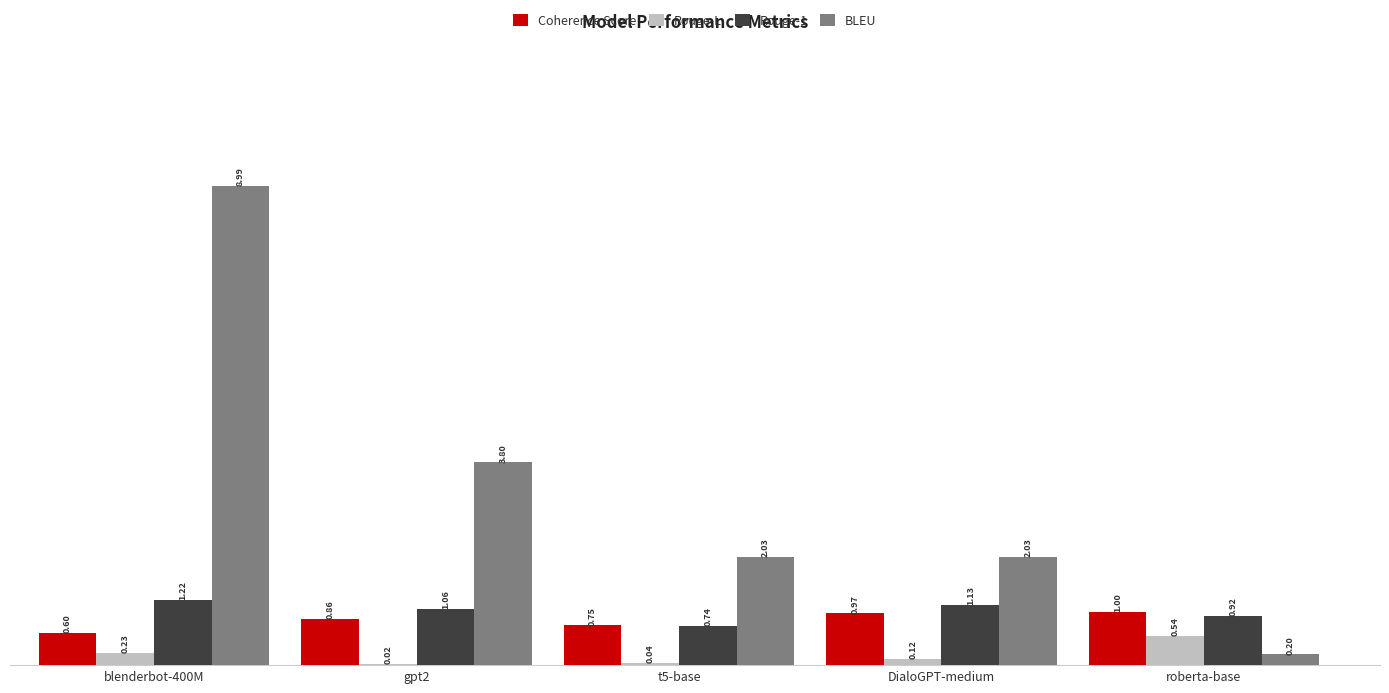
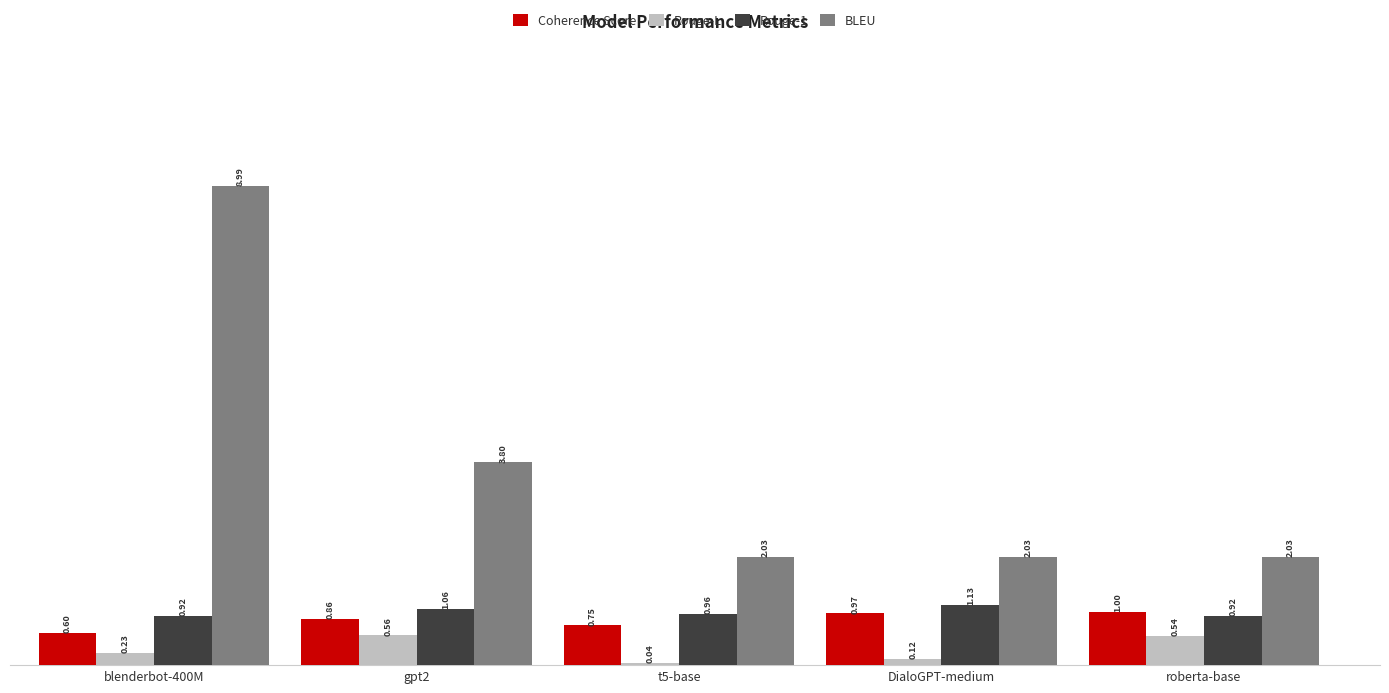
  {
    "Coherence Score": {
      "blenderbot-400M": 0.60,
      "gpt2": 0.86,
      "t5-base": 0.75,
      "DialoGPT-medium": 0.97,
      "roberta-base": 1.00
    },
    "Rouge-L": {
      "blenderbot-400M": 0.23,
-     "gpt2": 0.02,
+     "gpt2": 0.56,
      "t5-base": 0.04,
      "DialoGPT-medium": 0.12,
      "roberta-base": 0.54
    },
    "Rouge-1": {
-     "blenderbot-400M": 1.22,
+     "blenderbot-400M": 0.92,
      "gpt2": 1.06,
-     "t5-base": 0.74,
+     "t5-base": 0.96,
      "DialoGPT-medium": 1.13,
      "roberta-base": 0.92
    },
    "BLEU": {
      "blenderbot-400M": 8.99,
      "gpt2": 3.80,
      "t5-base": 2.03,
      "DialoGPT-medium": 2.03,
-     "roberta-base": 0.20
+     "roberta-base": 2.03
    }
  }
